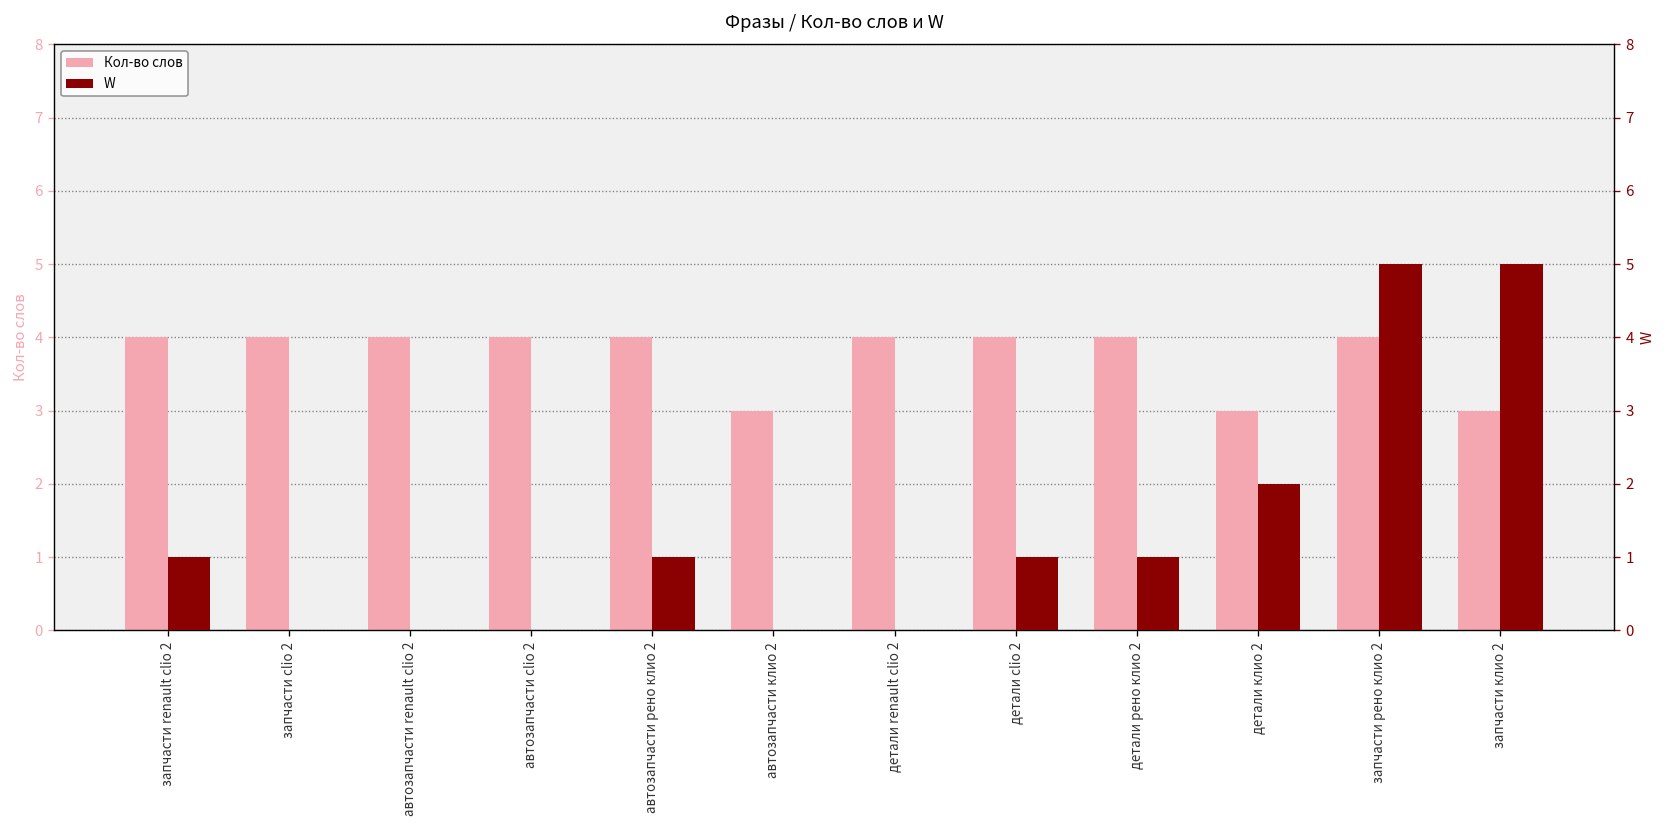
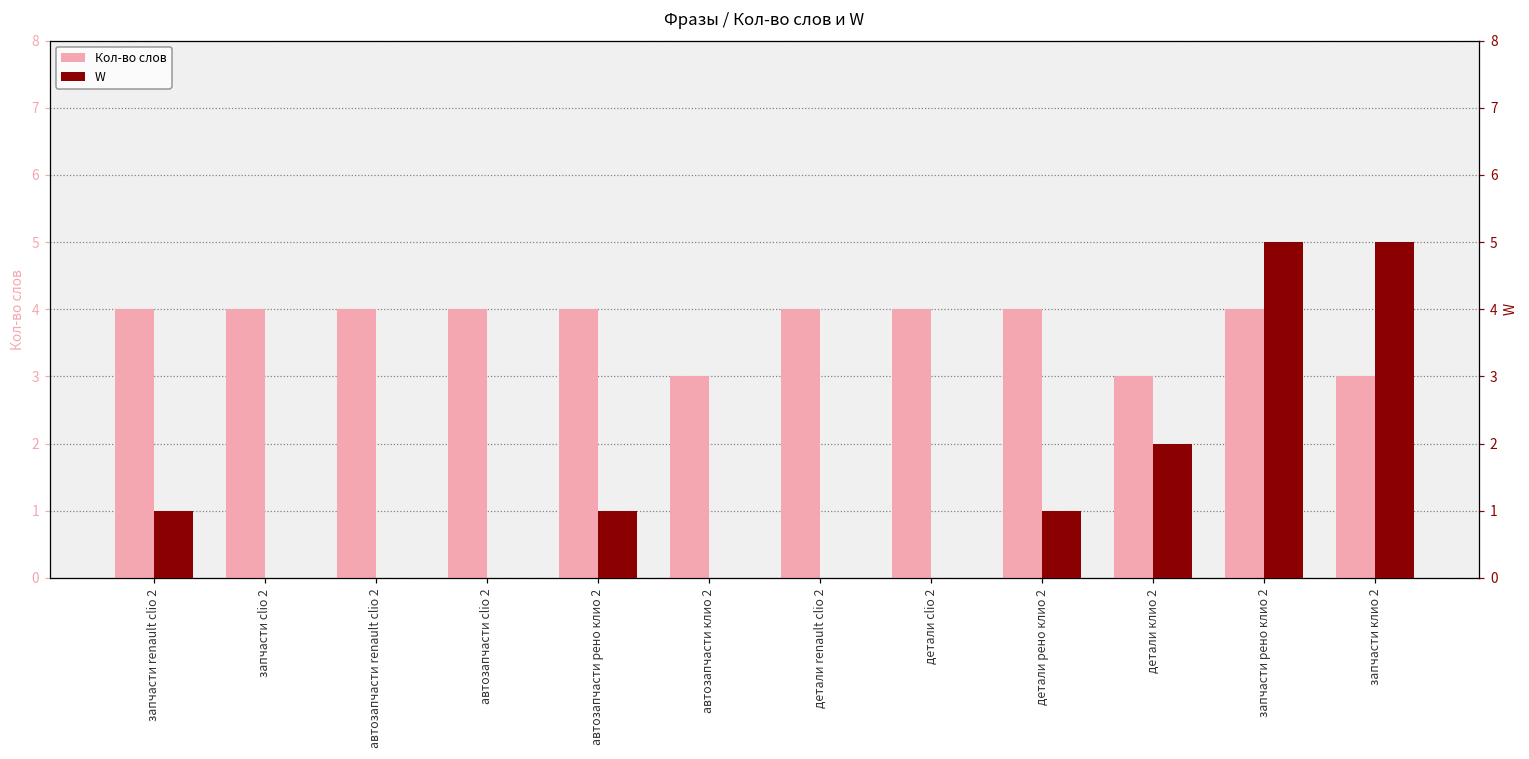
  {
    "Кол-во слов": {
      "запчасти renault clio 2": 4.0,
      "запчасти clio 2": 4.0,
      "автозапчасти renault clio 2": 4.0,
      "автозапчасти clio 2": 4.0,
      "автозапчасти рено клио 2": 4.0,
      "автозапчасти клио 2": 3.0,
      "детали renault clio 2": 4.0,
      "детали clio 2": 4.0,
      "детали рено клио 2": 4.0,
      "детали клио 2": 3.0,
      "запчасти рено клио 2": 4.0,
      "запчасти клио 2": 3.0
    },
    "W": {
      "запчасти renault clio 2": 1,
      "запчасти clio 2": 0,
      "автозапчасти renault clio 2": 0,
      "автозапчасти clio 2": 0,
      "автозапчасти рено клио 2": 1,
      "автозапчасти клио 2": 0,
      "детали renault clio 2": 0,
-     "детали clio 2": 1,
+     "детали clio 2": 0,
      "детали рено клио 2": 1,
      "детали клио 2": 2,
      "запчасти рено клио 2": 5,
      "запчасти клио 2": 5
    }
  }
